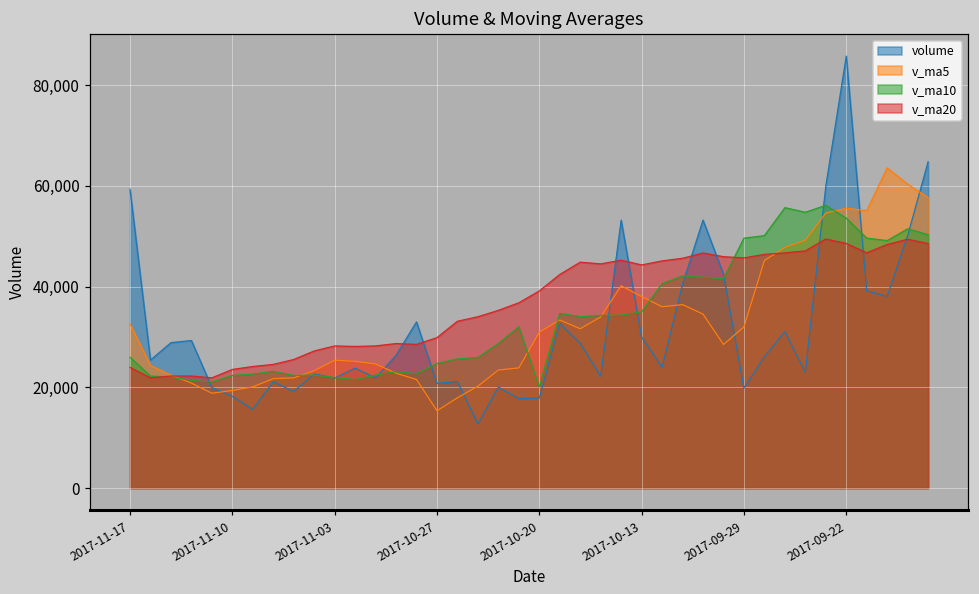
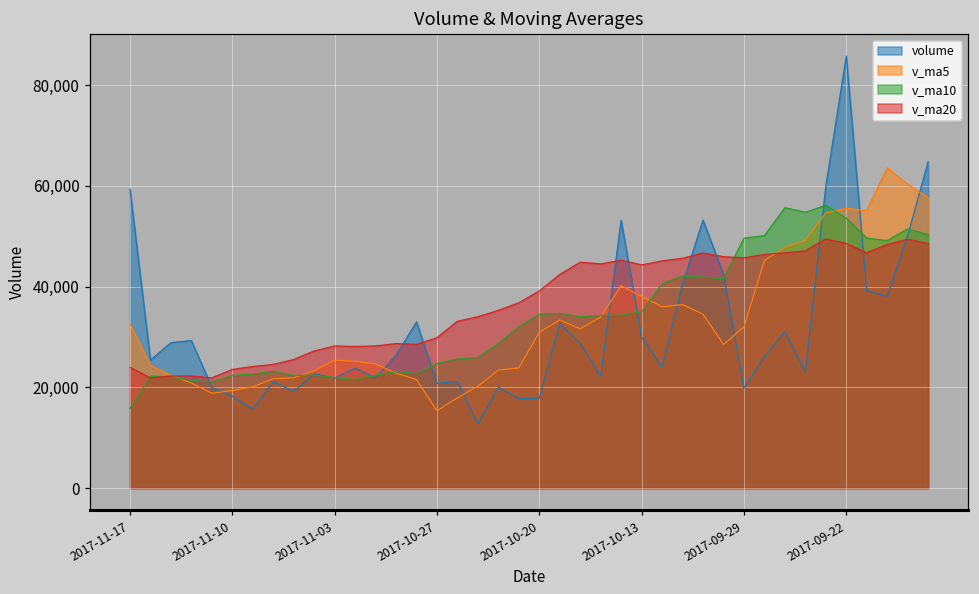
  {
    "volume": {
      "2017-11-17": "59,000",
      "2017-11-10": "18,000",
      "2017-10-27": "21,000",
      "2017-10-20": "18,000",
      "2017-10-13": "30,000",
      "2017-09-29": "20,000",
      "2017-09-22": "86,000"
    },
    "v_ma5": {
      "2017-11-17": "33,000",
      "2017-11-10": "19,000",
      "2017-11-03": "25,000",
      "2017-10-27": "15,000",
      "2017-10-20": "31,000",
      "2017-10-13": "38,000",
      "2017-09-29": "32,000",
      "2017-09-22": "56,000"
    },
    "v_ma10": {
-     "2017-11-17": "26,000",
+     "2017-11-17": "16,000",
      "2017-11-10": "22,000",
      "2017-10-27": "25,000",
-     "2017-10-20": "20,000",
+     "2017-10-20": "34,000",
      "2017-10-13": "35,000",
      "2017-09-29": "50,000",
      "2017-09-22": "54,000"
    },
    "v_ma20": {
      "2017-11-17": "24,000",
      "2017-11-10": "24,000",
      "2017-11-03": "28,000",
      "2017-10-27": "30,000",
      "2017-10-20": "39,000",
      "2017-10-13": "44,000",
      "2017-09-29": "46,000",
      "2017-09-22": "49,000"
    }
  }
